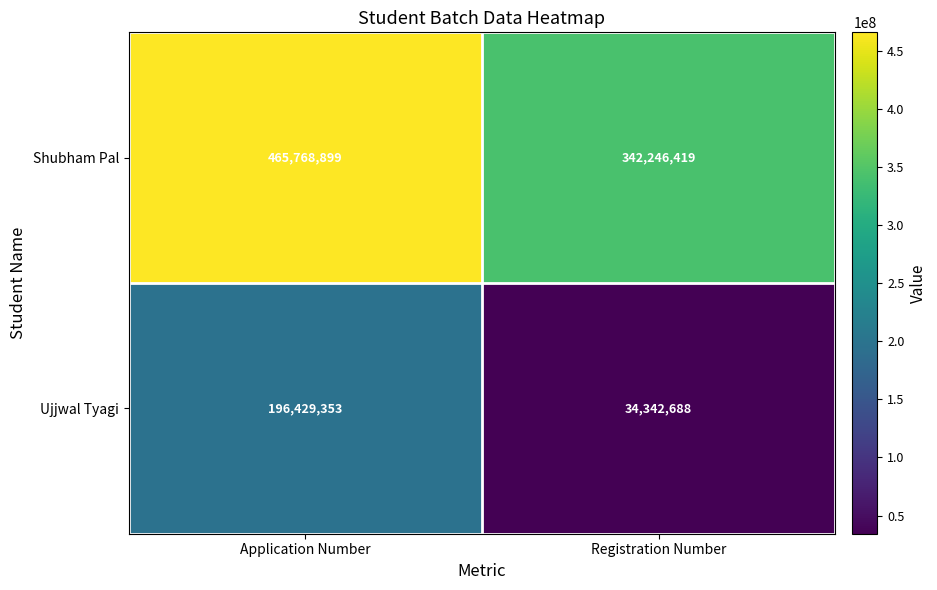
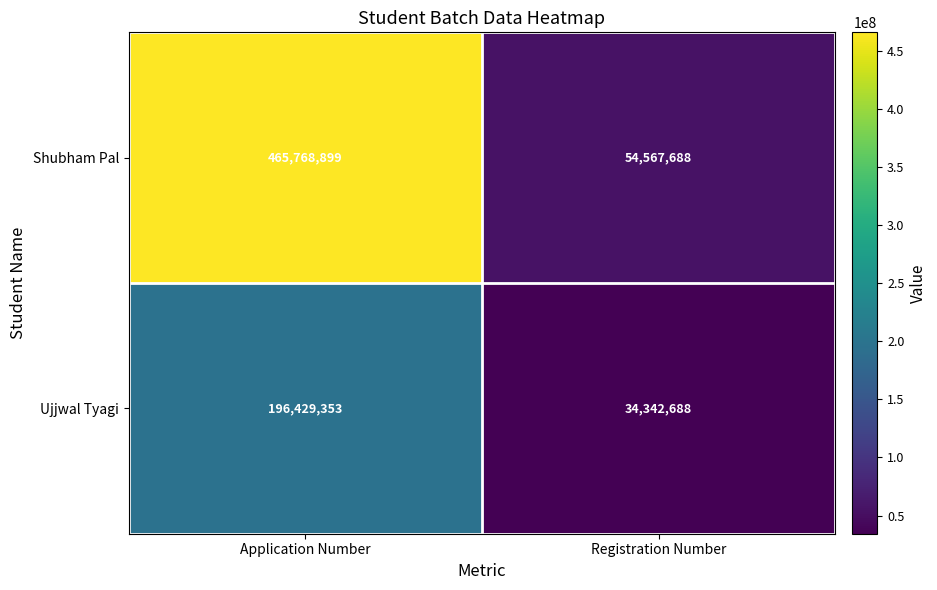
  {
    "Shubham Pal": {
      "Application Number": "465,768,899",
-     "Registration Number": "342,246,419"
+     "Registration Number": "54,567,688"
    },
    "Ujjwal Tyagi": {
      "Application Number": "196,429,353",
      "Registration Number": "34,342,688"
    }
  }
